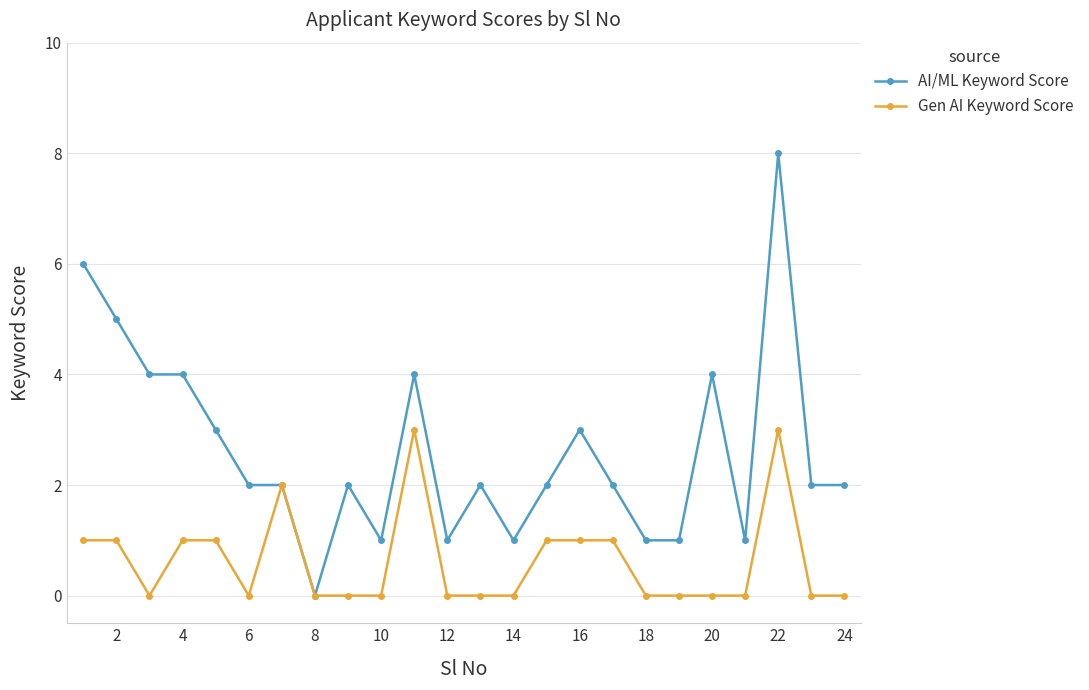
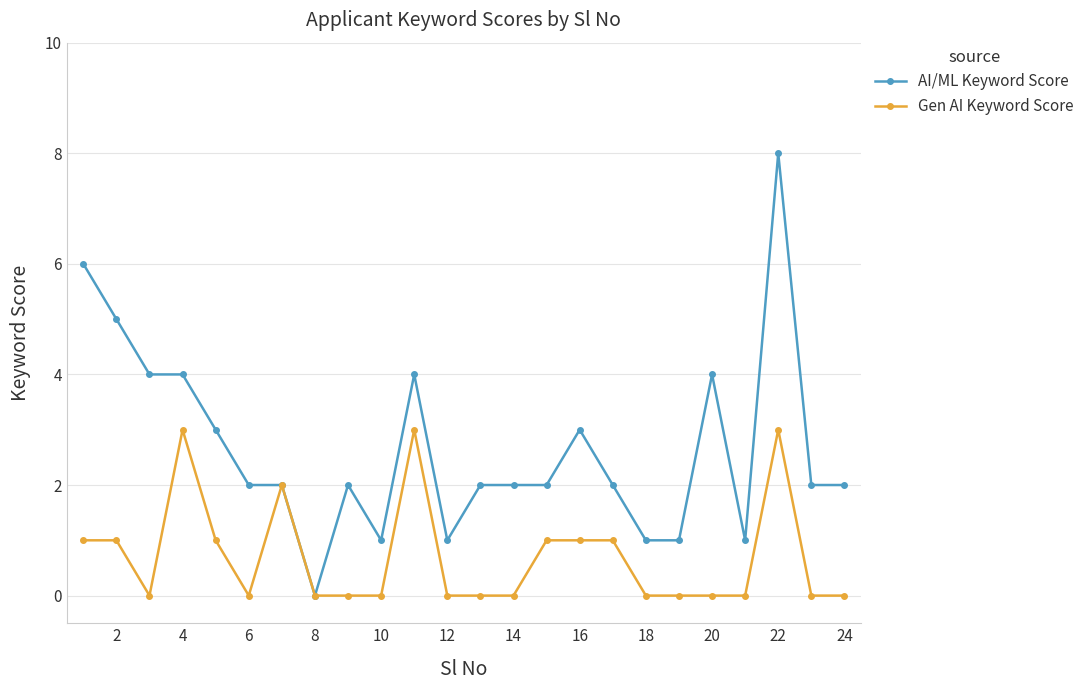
  {
    "AI/ML Keyword Score": {
      "2": 5,
      "4": 4,
      "6": 2,
      "10": 1,
      "12": 1,
-     "14": 1,
+     "14": 2,
      "16": 3,
      "18": 1,
      "20": 4,
      "22": 8,
      "24": 2
    },
    "Gen AI Keyword Score": {
      "2": 1,
-     "4": 1,
+     "4": 3,
      "6": 0,
      "10": 0,
      "12": 0,
      "14": 0,
      "16": 1,
      "18": 0,
      "20": 0,
      "22": 3,
      "24": 0
    }
  }
